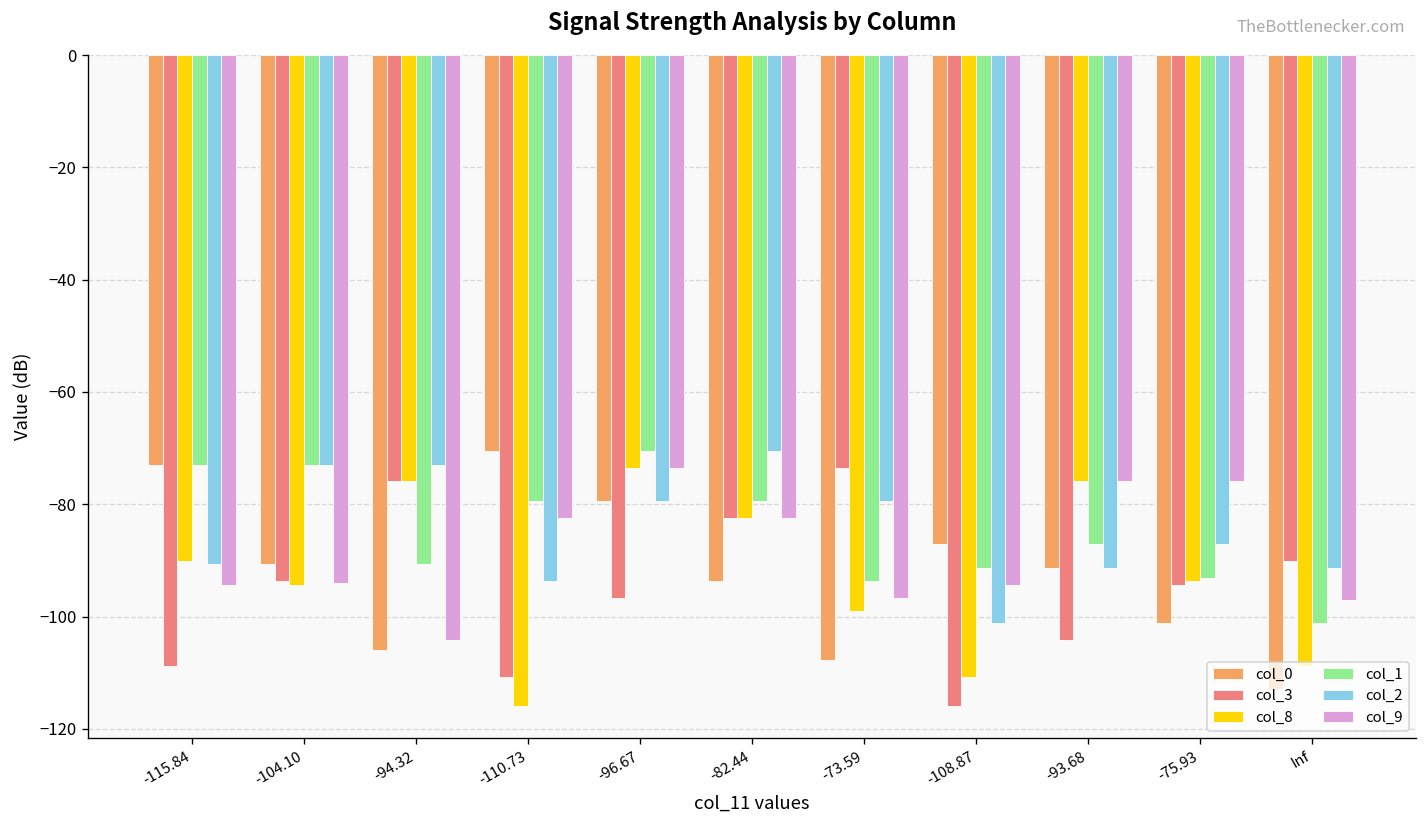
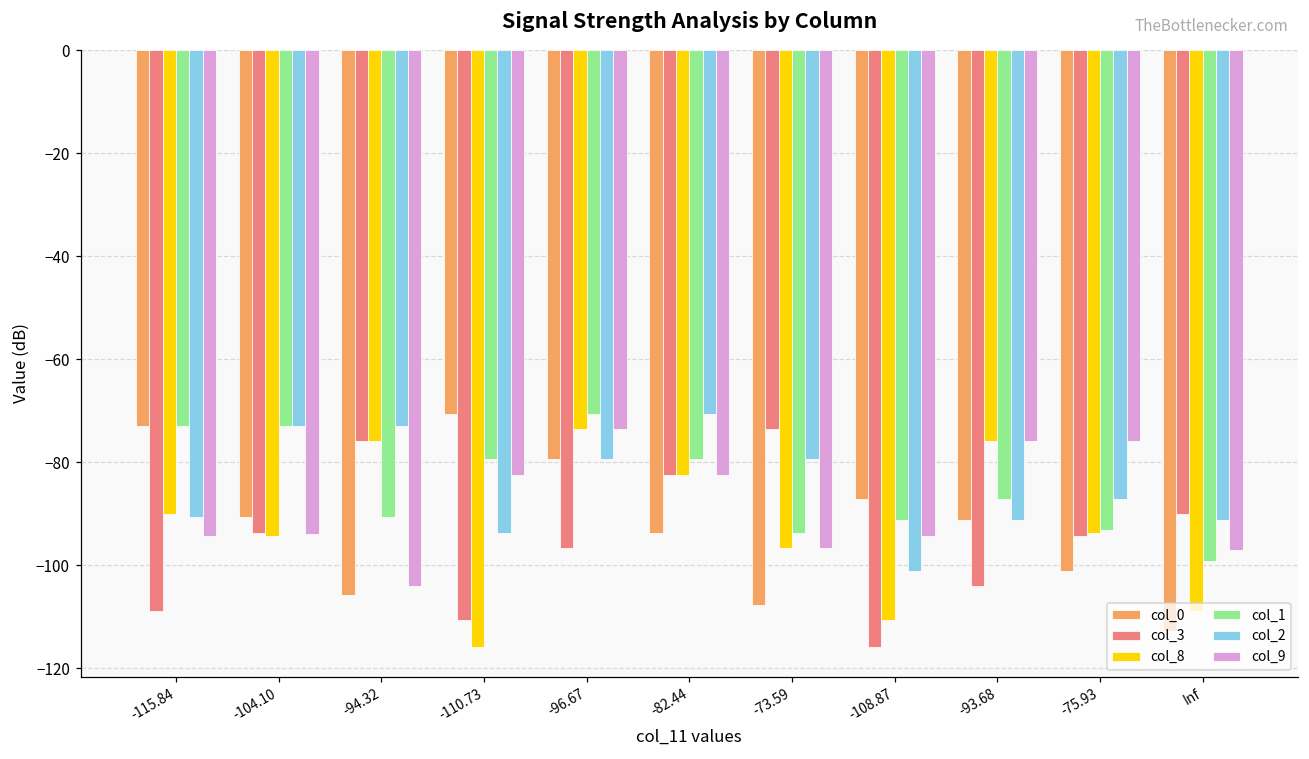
  {
    "col_8": {
      "-115.84": -90,
      "-104.10": -94,
      "-94.32": -76,
      "-110.73": -116,
      "-96.67": -74,
      "-82.44": -82,
-     "-73.59": -99,
+     "-73.59": -97,
      "-108.87": -111,
      "-93.68": -76,
      "-75.93": -94
    },
    "col_1": {
      "-115.84": -73,
      "-104.10": -73,
      "-94.32": -91,
      "-110.73": -79,
      "-96.67": -71,
      "-82.44": -79,
      "-73.59": -94,
      "-108.87": -91,
      "-93.68": -87,
      "-75.93": -93,
-     "Inf": -101
+     "Inf": -99
    },
    "col_2": {
      "-115.84": -91,
      "-104.10": -73,
      "-94.32": -73,
      "-110.73": -94,
      "-96.67": -79,
      "-82.44": -71,
      "-73.59": -79,
      "-108.87": -101,
      "-93.68": -91,
      "-75.93": -87,
      "Inf": -91
    },
    "col_9": {
      "-115.84": -94,
      "-104.10": -94,
      "-94.32": -104,
      "-110.73": -82,
      "-96.67": -74,
      "-82.44": -82,
      "-73.59": -97,
      "-108.87": -94,
      "-93.68": -76,
      "-75.93": -76,
      "Inf": -97
    }
  }
